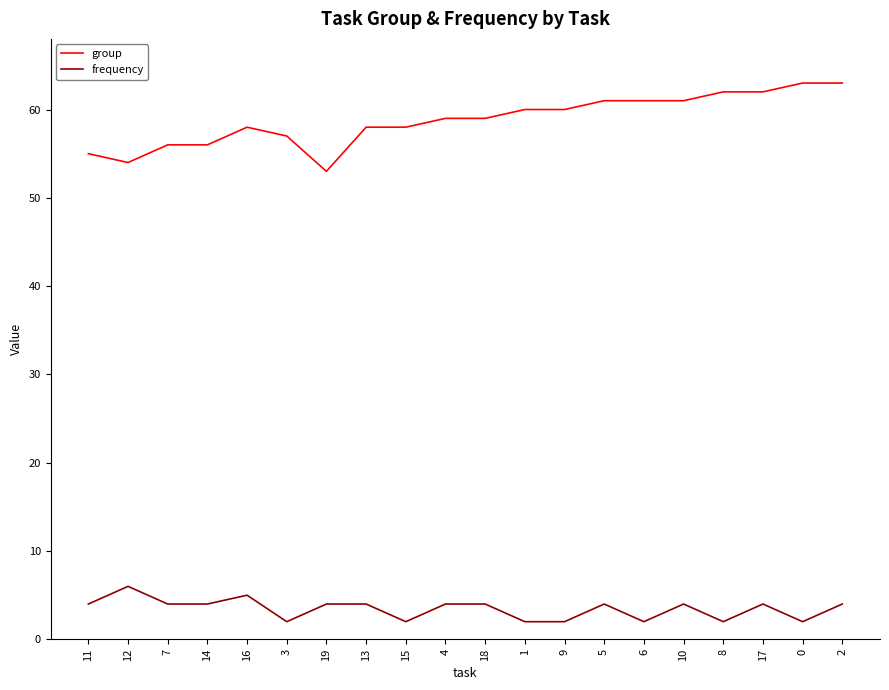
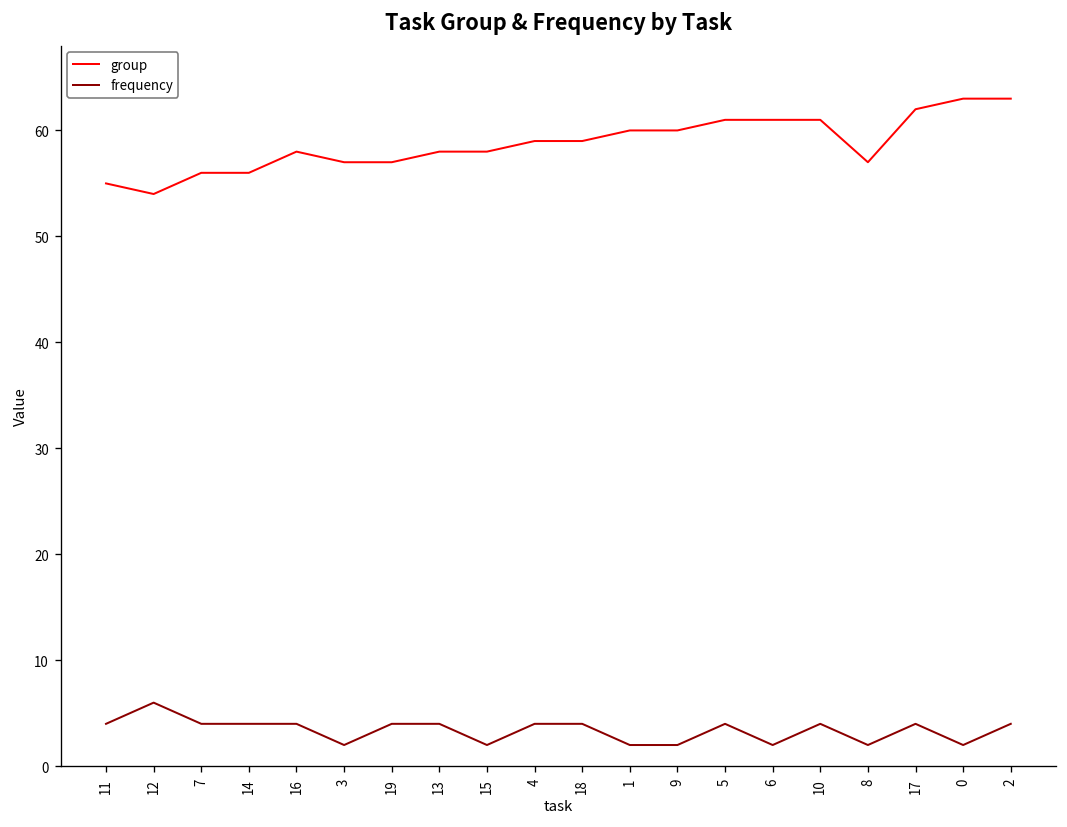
  {
    "group": {
      "11": 55,
      "12": 54,
      "7": 56,
      "14": 56,
      "16": 58,
      "3": 57,
-     "19": 53,
+     "19": 57,
      "13": 58,
      "15": 58,
      "4": 59,
      "18": 59,
      "1": 60,
      "9": 60,
      "5": 61,
      "6": 61,
      "10": 61,
-     "8": 62,
+     "8": 57,
      "17": 62,
      "0": 63,
      "2": 63
    },
    "frequency": {
      "11": 4,
      "12": 6,
      "7": 4,
      "14": 4,
-     "16": 5,
+     "16": 4,
      "3": 2,
      "19": 4,
      "13": 4,
      "15": 2,
      "4": 4,
      "18": 4,
      "1": 2,
      "9": 2,
      "5": 4,
      "6": 2,
      "10": 4,
      "8": 2,
      "17": 4,
      "0": 2,
      "2": 4
    }
  }
